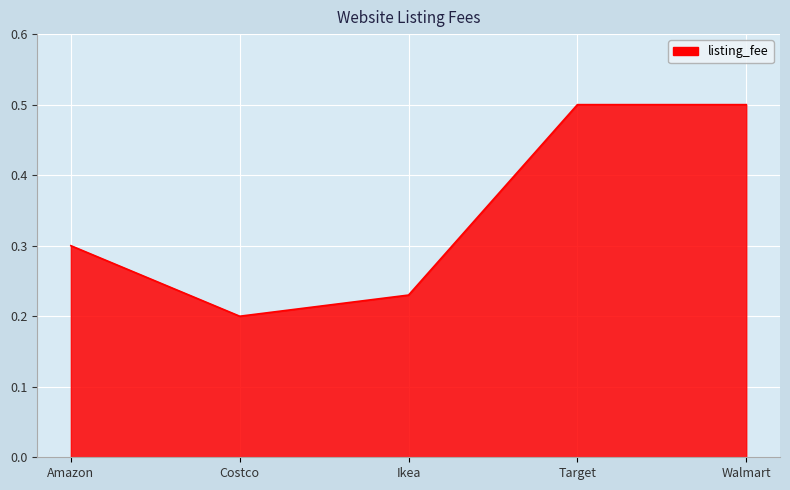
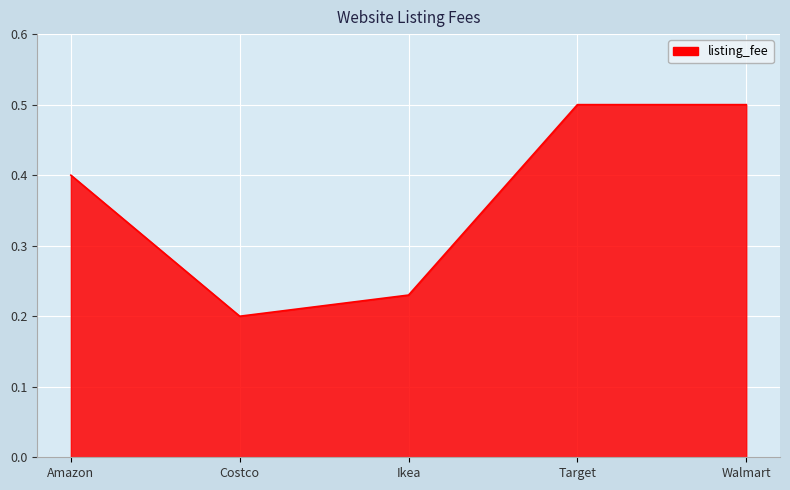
  {
-   "Amazon": 0.3,
+   "Amazon": 0.4,
    "Costco": 0.2,
    "Ikea": 0.23,
    "Target": 0.5,
    "Walmart": 0.5
  }
